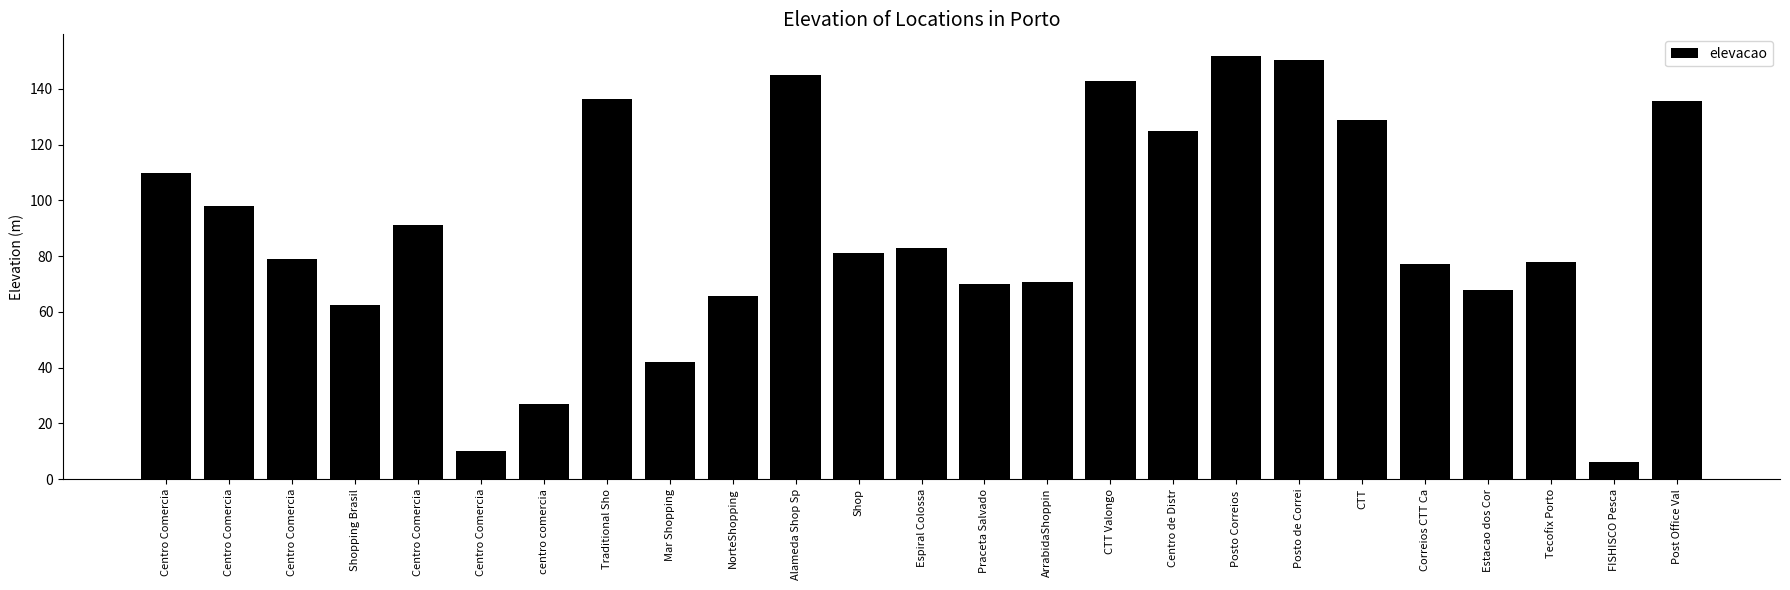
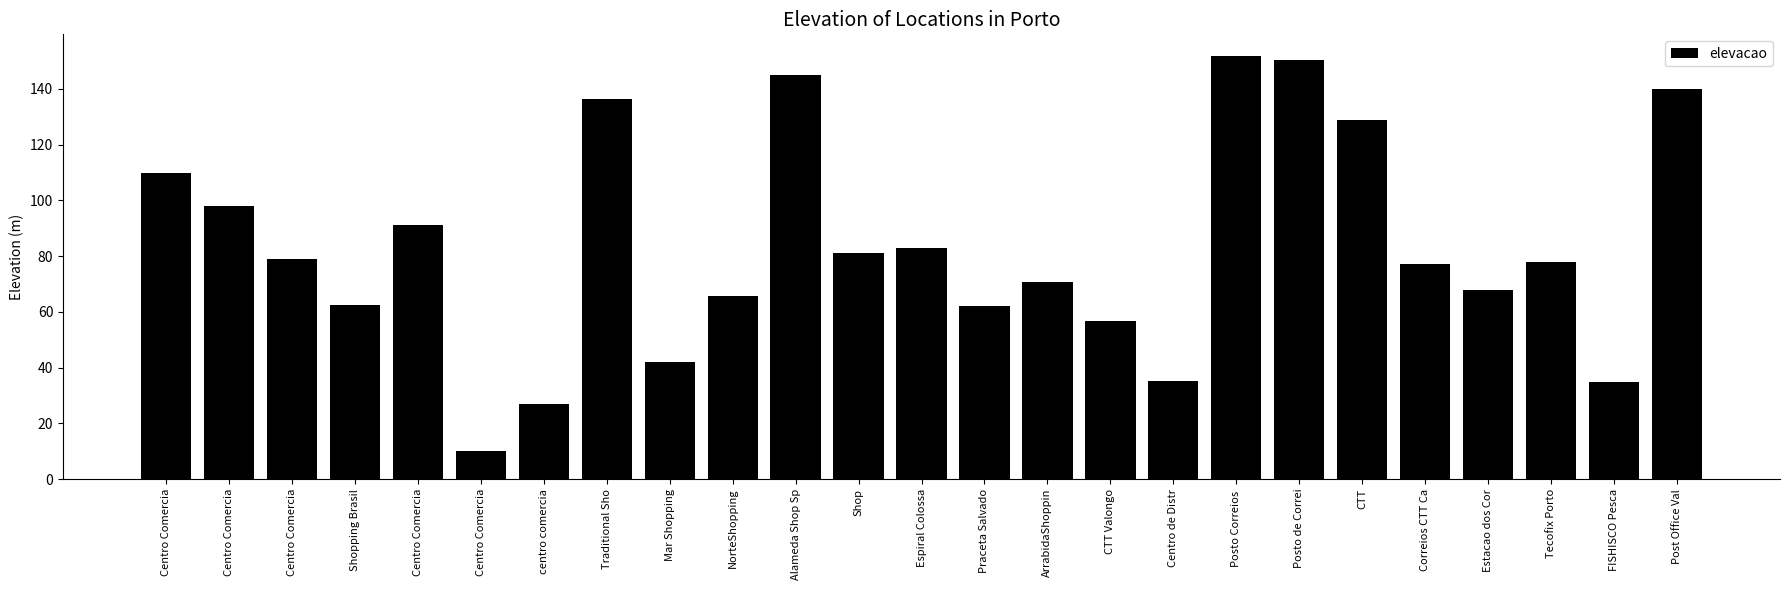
  {
    "Shopping Brasil": 63,
    "centro comercia": 27,
    "Traditional Sho": 136,
    "Mar Shopping": 42,
    "NorteShopping": 66,
    "Alameda Shop Sp": 145,
    "Shop": 81,
    "Espiral Colossa": 83,
-   "Praceta Salvado": 70,
+   "Praceta Salvado": 62,
    "ArrabidaShoppin": 71,
-   "CTT Valongo": 143,
-   "Centro de Distr": 125,
+   "CTT Valongo": 57,
+   "Centro de Distr": 35,
    "Posto Correios": 152,
    "Posto de Correi": 150,
    "CTT": 129,
    "Correios CTT Ca": 77,
    "Estacao dos Cor": 68,
    "Tecofix Porto": 78,
-   "FISHISCO Pesca": 6,
-   "Post Office Val": 136
+   "FISHISCO Pesca": 35,
+   "Post Office Val": 140
  }
